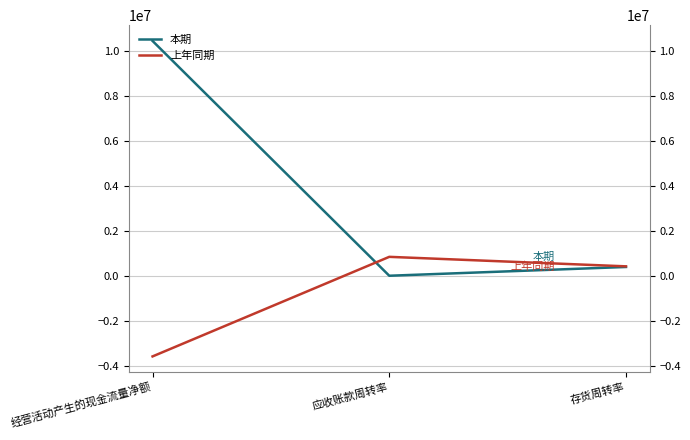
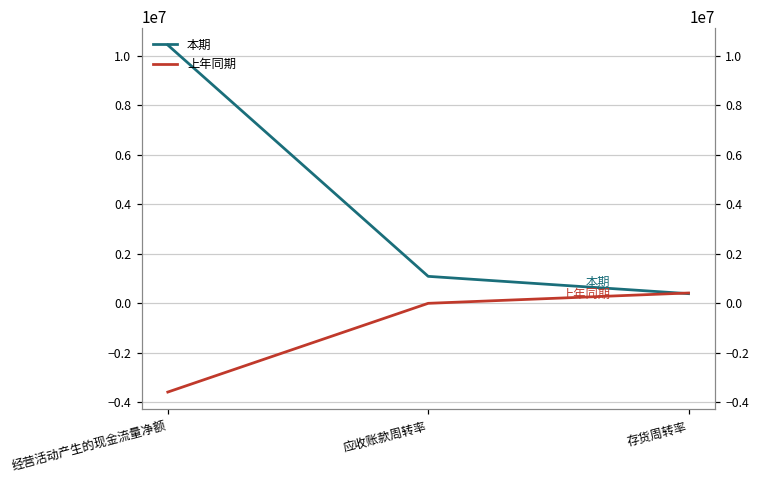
  {
    "本期": {
      "经营活动产生的现金流量净额": 10400000,
-     "应收账款周转率": 0
+     "应收账款周转率": 1100000
    },
    "上年同期": {
      "经营活动产生的现金流量净额": -3600000,
-     "应收账款周转率": 800000
+     "应收账款周转率": 0
    }
  }
